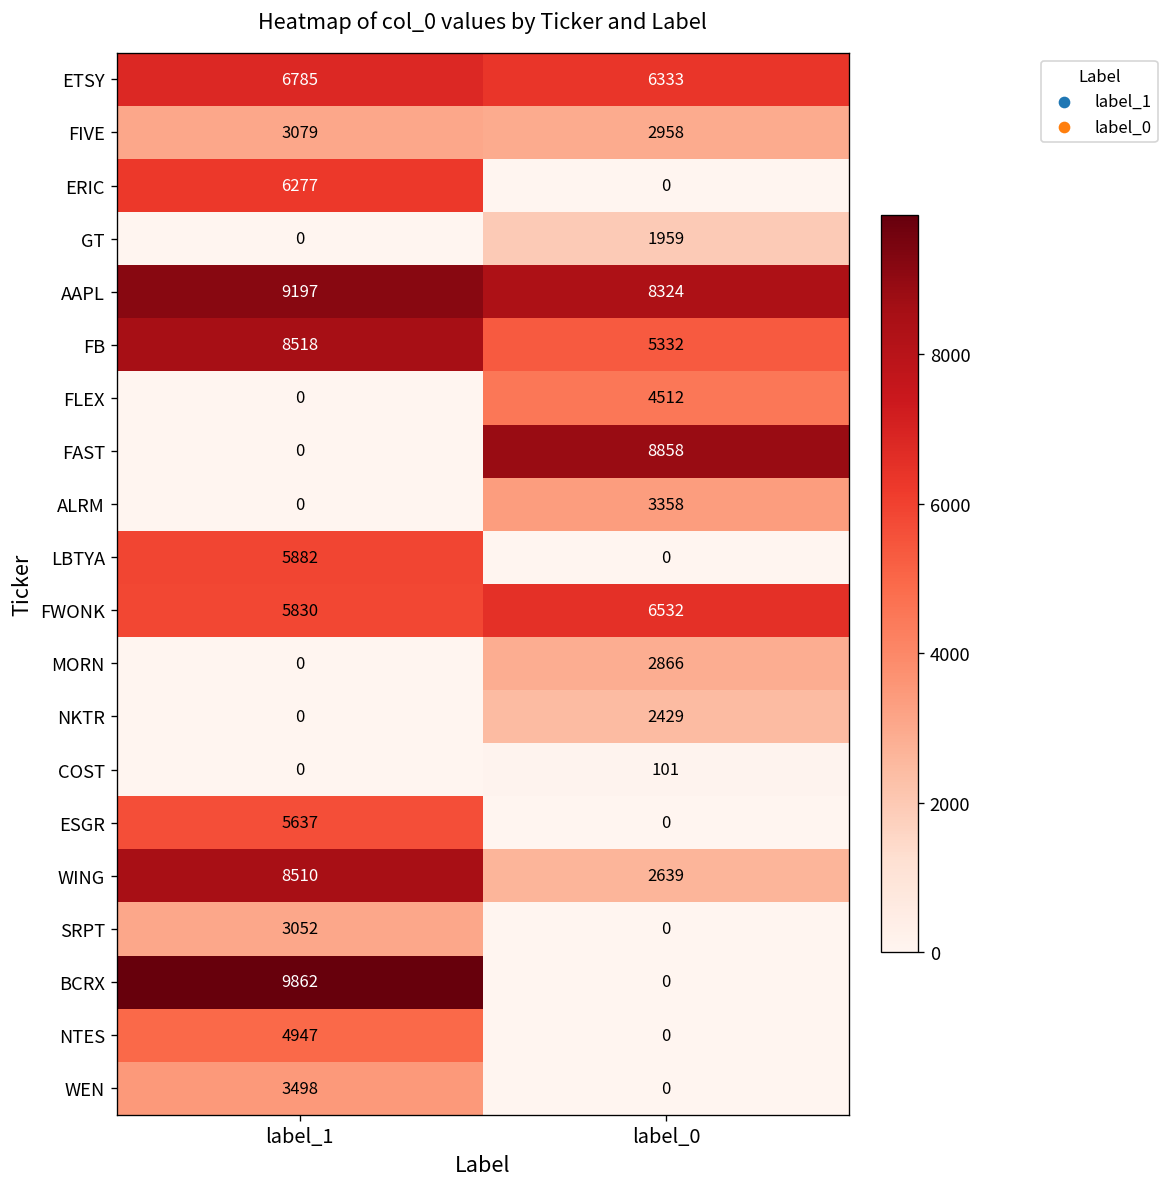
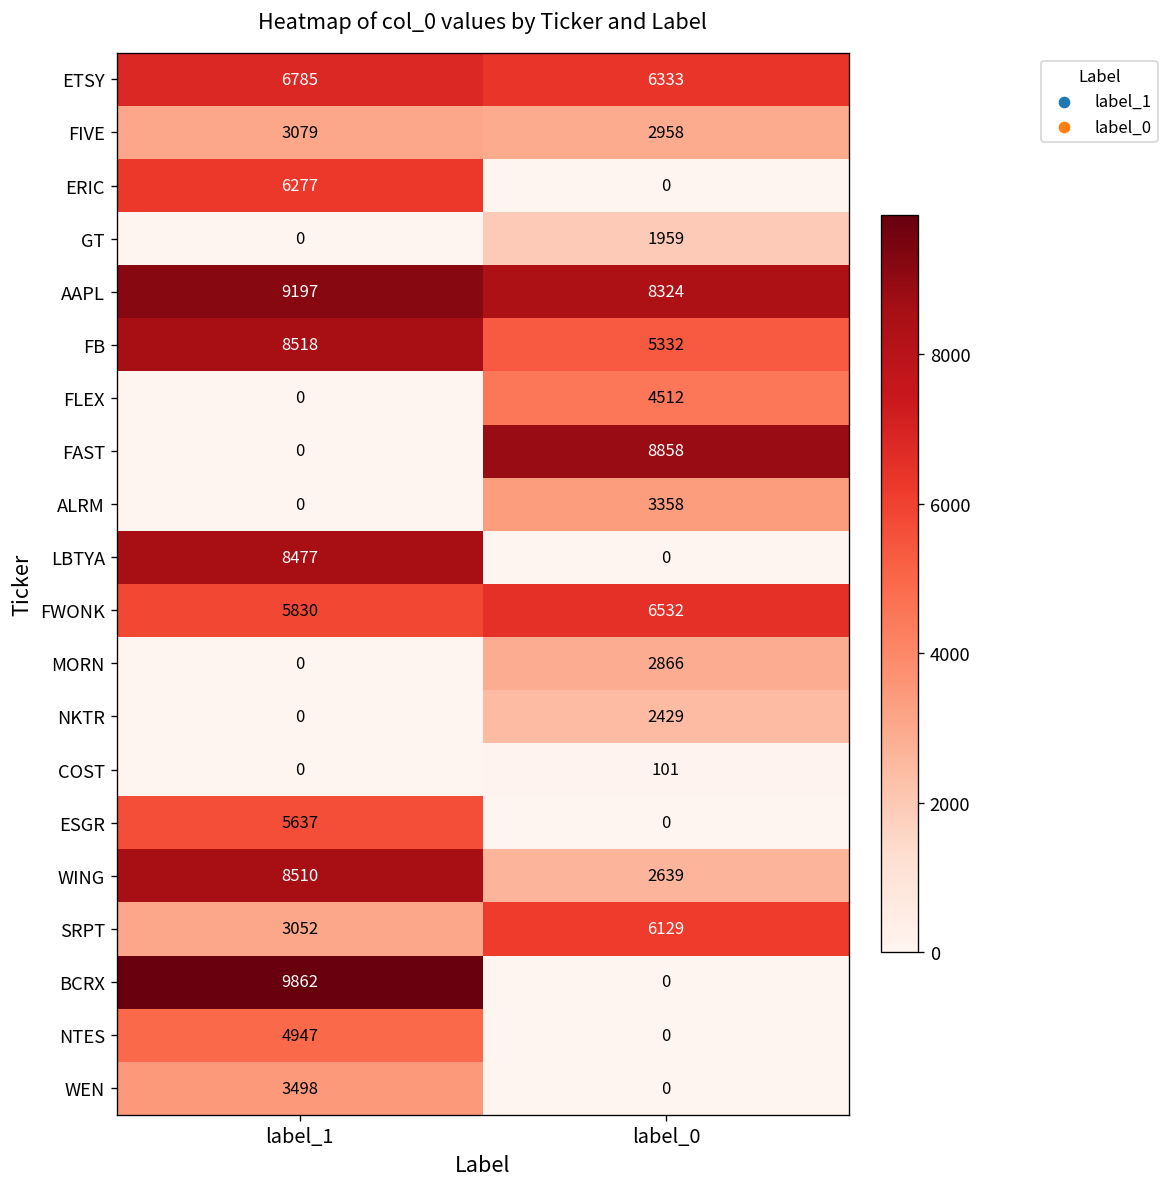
  {
    "ETSY": {
      "label_1": 6785,
      "label_0": 6333
    },
    "FIVE": {
      "label_1": 3079,
      "label_0": 2958
    },
    "ERIC": {
      "label_1": 6277,
      "label_0": 0
    },
    "GT": {
      "label_1": 0,
      "label_0": 1959
    },
    "AAPL": {
      "label_1": 9197,
      "label_0": 8324
    },
    "FB": {
      "label_1": 8518,
      "label_0": 5332
    },
    "FLEX": {
      "label_1": 0,
      "label_0": 4512
    },
    "FAST": {
      "label_1": 0,
      "label_0": 8858
    },
    "ALRM": {
      "label_1": 0,
      "label_0": 3358
    },
    "LBTYA": {
-     "label_1": 5882,
+     "label_1": 8477,
      "label_0": 0
    },
    "FWONK": {
      "label_1": 5830,
      "label_0": 6532
    },
    "MORN": {
      "label_1": 0,
      "label_0": 2866
    },
    "NKTR": {
      "label_1": 0,
      "label_0": 2429
    },
    "COST": {
      "label_1": 0,
      "label_0": 101
    },
    "ESGR": {
      "label_1": 5637,
      "label_0": 0
    },
    "WING": {
      "label_1": 8510,
      "label_0": 2639
    },
    "SRPT": {
      "label_1": 3052,
-     "label_0": 0
+     "label_0": 6129
    },
    "BCRX": {
      "label_1": 9862,
      "label_0": 0
    },
    "NTES": {
      "label_1": 4947,
      "label_0": 0
    },
    "WEN": {
      "label_1": 3498,
      "label_0": 0
    }
  }
